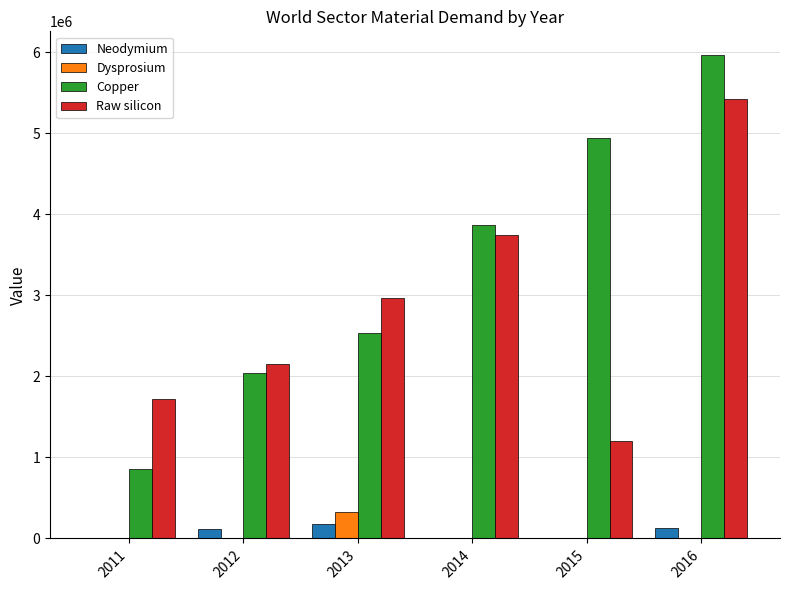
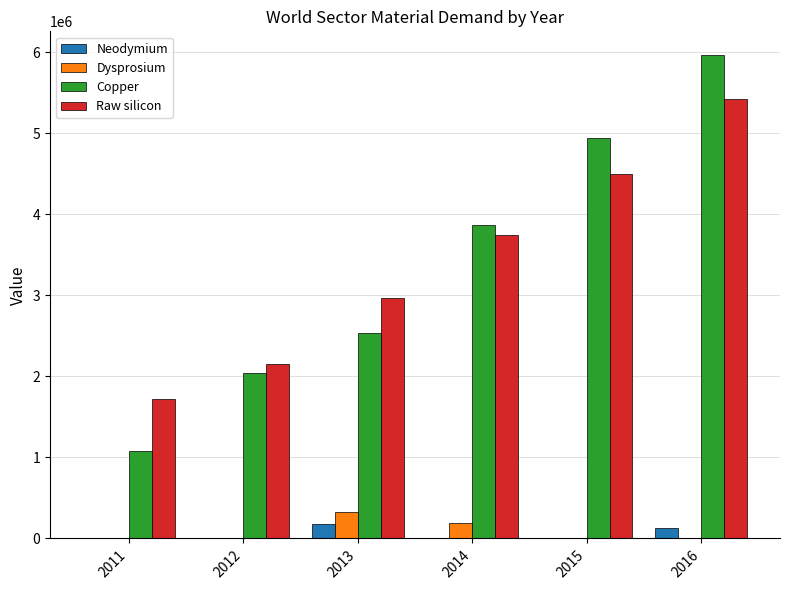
  {
    "Neodymium": {
-     "2012": 100000,
+     "2012": 0,
      "2013": 200000,
      "2016": 100000
    },
    "Dysprosium": {
      "2013": 300000,
-     "2014": 0
+     "2014": 200000
    },
    "Copper": {
-     "2011": 900000,
+     "2011": 1100000,
      "2012": 2000000,
      "2013": 2500000,
      "2014": 3900000,
      "2015": 4900000,
      "2016": 6000000
    },
    "Raw silicon": {
      "2011": 1700000,
      "2012": 2200000,
      "2013": 3000000,
      "2014": 3700000,
-     "2015": 1200000,
+     "2015": 4500000,
      "2016": 5400000
    }
  }
